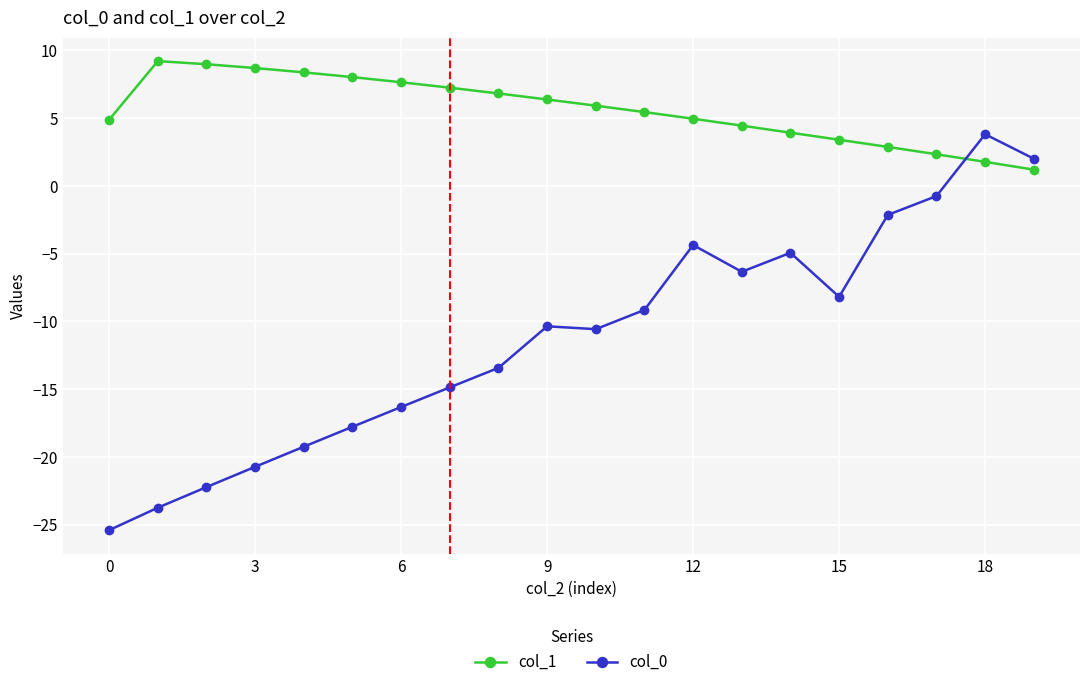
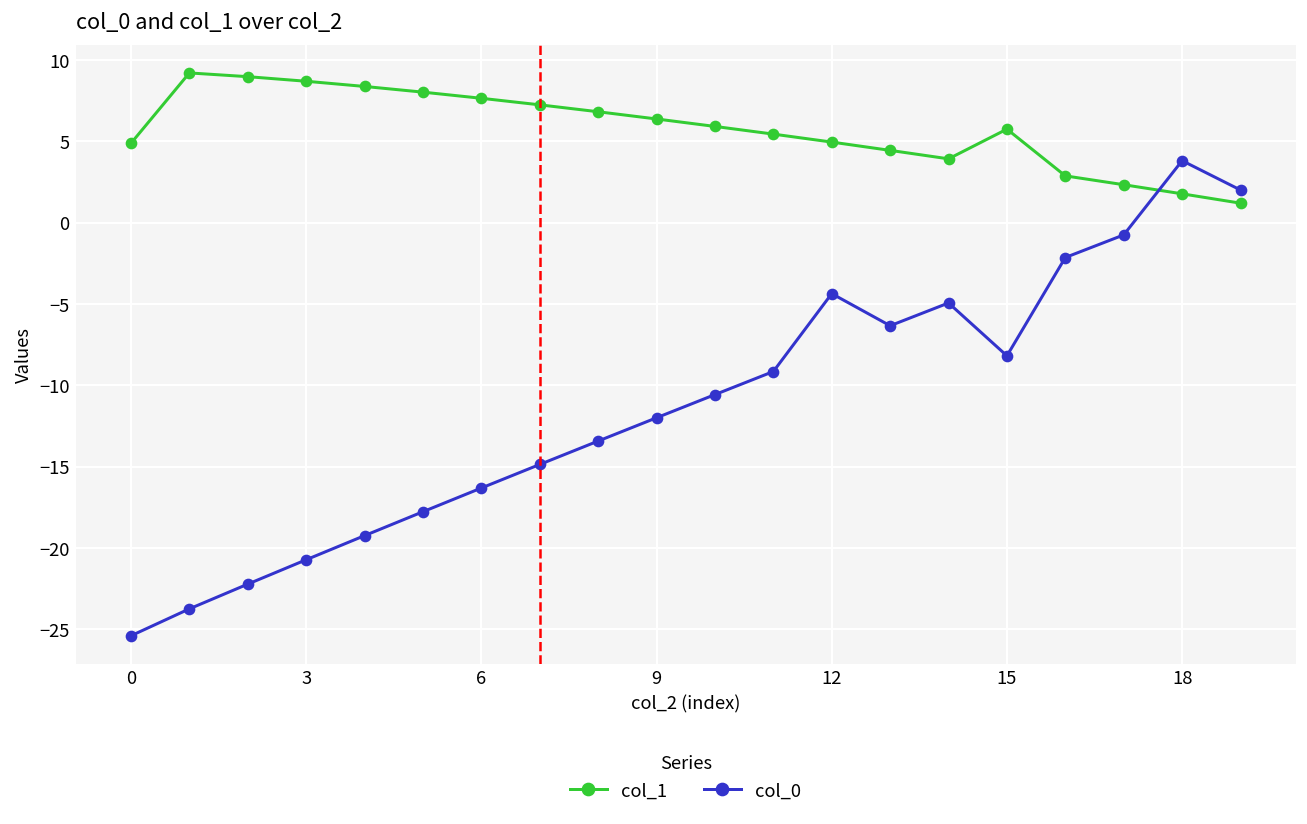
  {
    "col_1": {
      "0": 4.9,
      "3": 8.7,
      "6": 7.7,
      "9": 6.4,
      "12": 5.0,
-     "15": 3.4,
+     "15": 5.8,
      "18": 1.8
    },
    "col_0": {
      "0": -25.4,
      "3": -20.7,
      "6": -16.3,
-     "9": -10.4,
+     "9": -12.0,
      "12": -4.4,
      "15": -8.2,
      "18": 3.8
    }
  }
